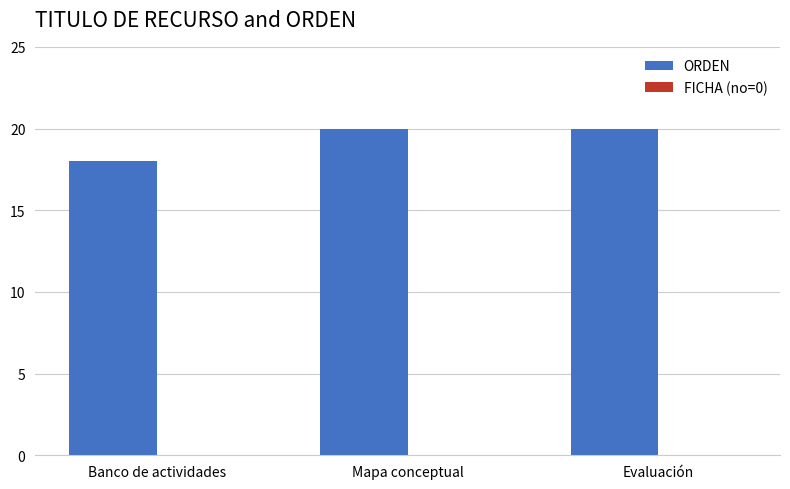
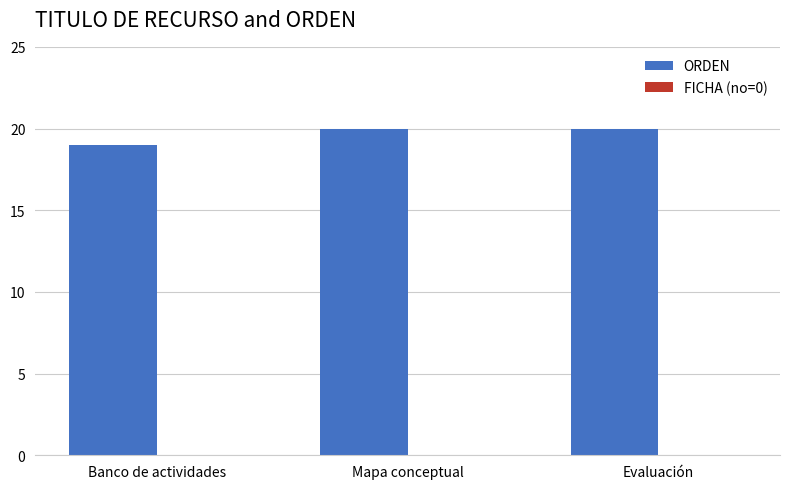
  {
    "ORDEN": {
-     "Banco de actividades": 18,
+     "Banco de actividades": 19,
      "Mapa conceptual": 20,
      "Evaluación": 20
    },
    "FICHA (no=0)": {
      "Banco de actividades": 0,
      "Mapa conceptual": 0,
      "Evaluación": 0
    }
  }
